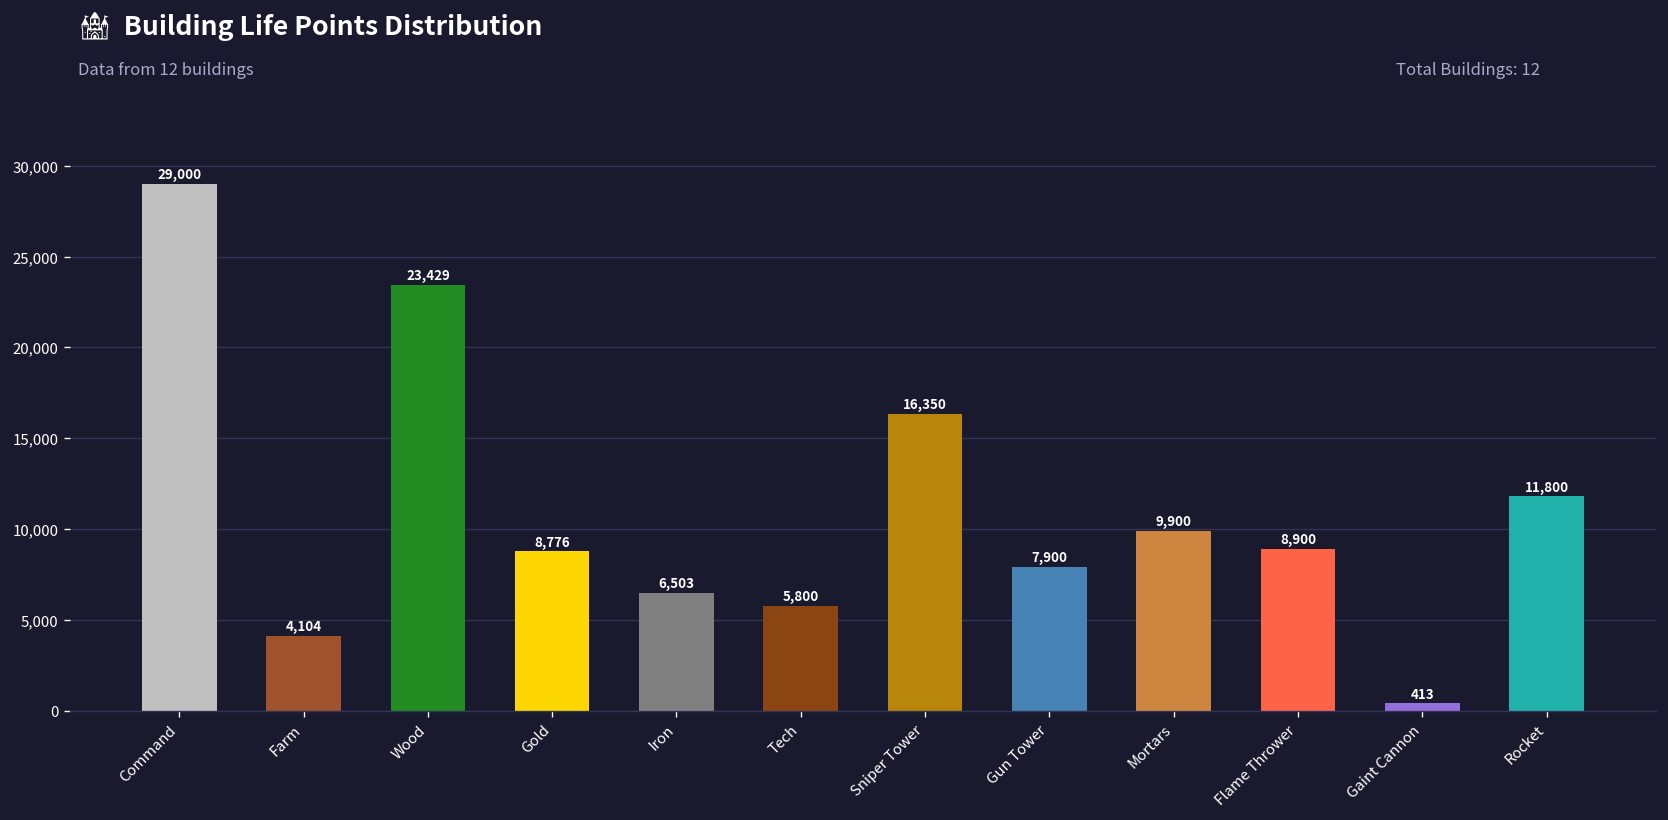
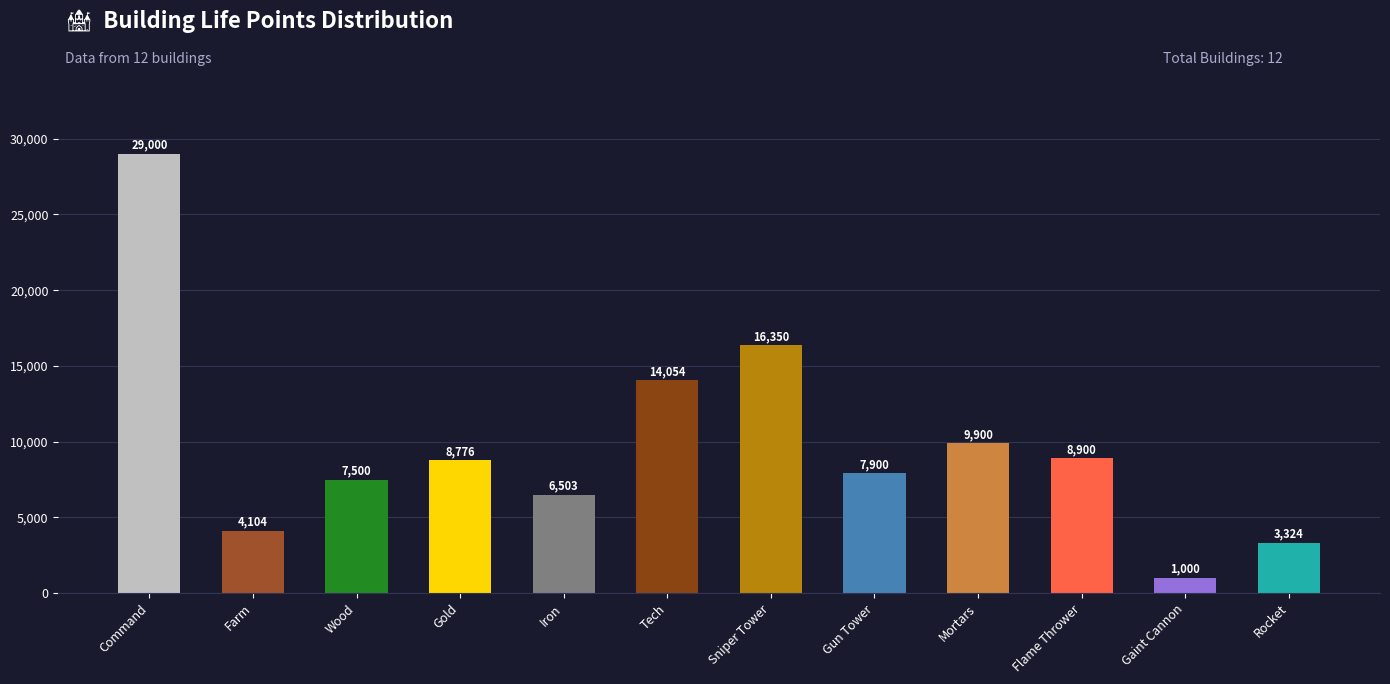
  {
    "Command": "29,000",
    "Farm": "4,104",
-   "Wood": "23,429",
+   "Wood": "7,500",
    "Gold": "8,776",
    "Iron": "6,503",
-   "Tech": "5,800",
+   "Tech": "14,054",
    "Sniper Tower": "16,350",
    "Gun Tower": "7,900",
    "Mortars": "9,900",
    "Flame Thrower": "8,900",
-   "Gaint Cannon": "413",
-   "Rocket": "11,800"
+   "Gaint Cannon": "1,000",
+   "Rocket": "3,324"
  }
